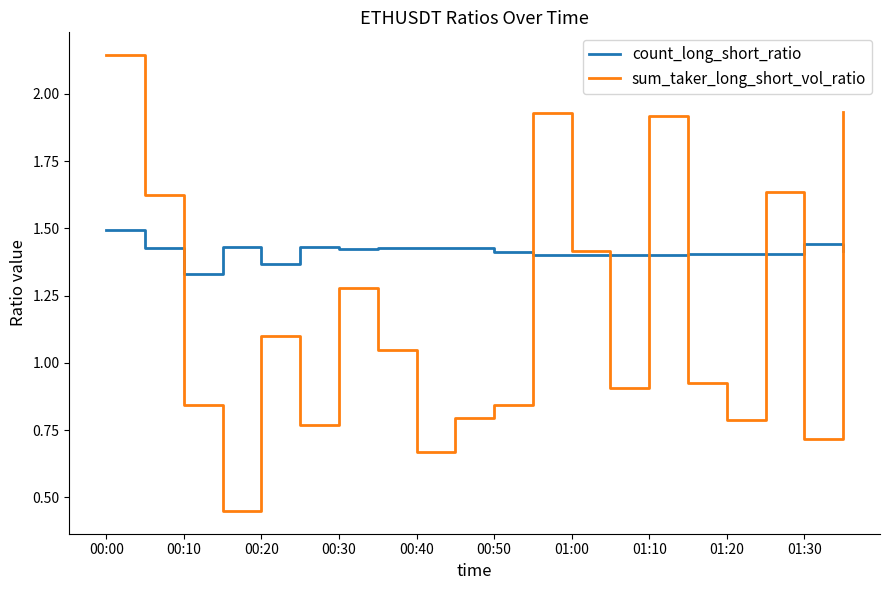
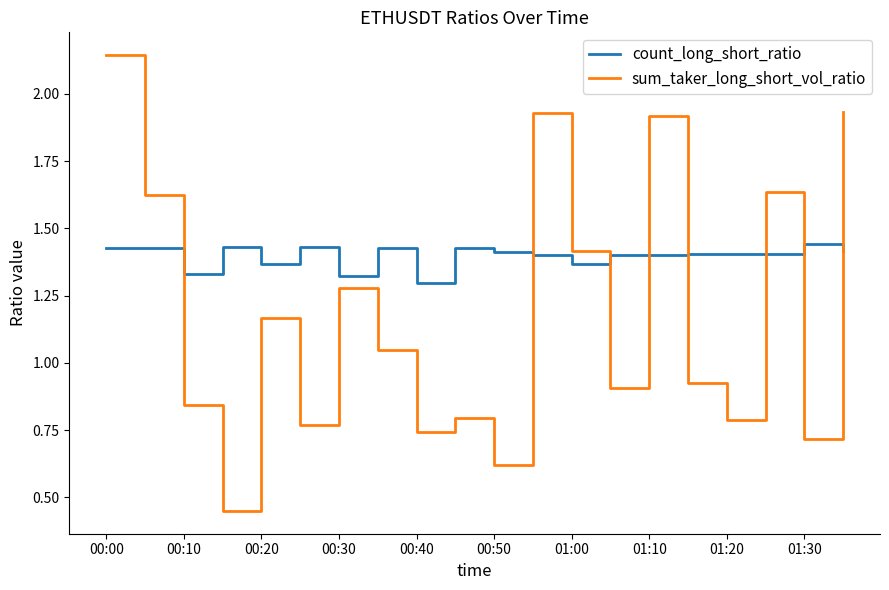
  {
    "count_long_short_ratio": {
-     "00:00": 1.49,
+     "00:00": 1.43,
      "00:10": 1.33,
      "00:20": 1.37,
-     "00:30": 1.42,
-     "00:40": 1.43,
+     "00:30": 1.32,
+     "00:40": 1.30,
      "00:50": 1.41,
-     "01:00": 1.40,
+     "01:00": 1.37,
      "01:10": 1.40,
      "01:20": 1.41,
      "01:30": 1.44
    },
    "sum_taker_long_short_vol_ratio": {
      "00:00": 2.14,
      "00:10": 0.84,
-     "00:20": 1.10,
+     "00:20": 1.17,
      "00:30": 1.28,
-     "00:40": 0.67,
-     "00:50": 0.84,
+     "00:40": 0.74,
+     "00:50": 0.62,
      "01:00": 1.42,
      "01:10": 1.92,
      "01:20": 0.79,
      "01:30": 0.72
    }
  }
